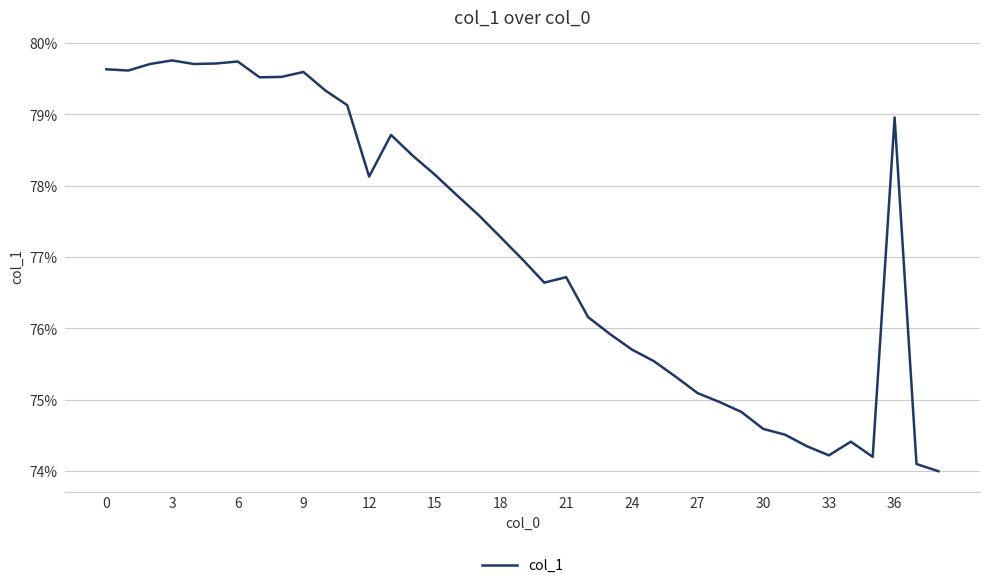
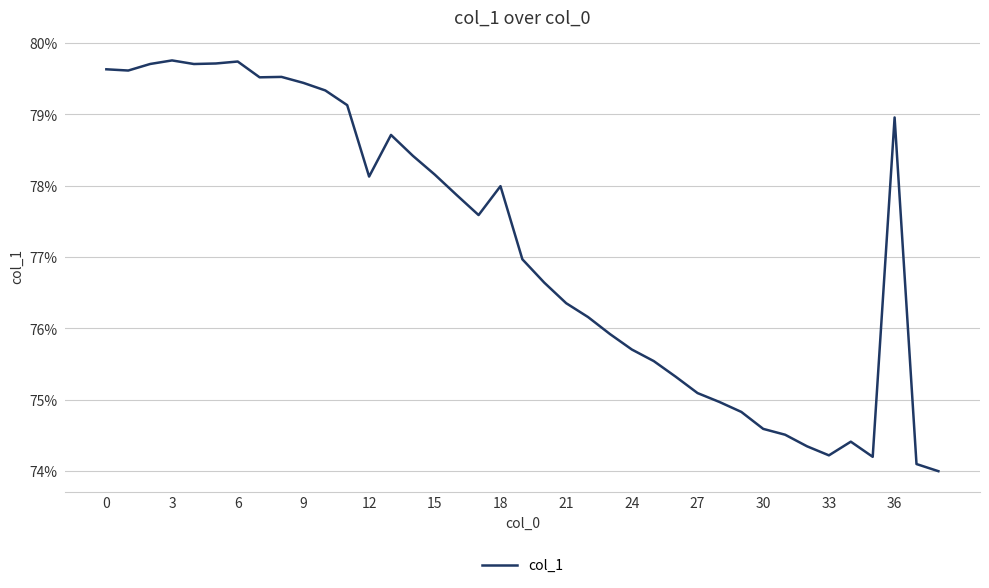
  {
    "0": "79.6%",
    "3": "79.8%",
    "6": "79.7%",
-   "9": "79.6%",
+   "9": "79.4%",
    "12": "78.1%",
    "15": "78.2%",
-   "18": "77.3%",
-   "21": "76.7%",
+   "18": "78.0%",
+   "21": "76.4%",
    "24": "75.7%",
    "27": "75.1%",
    "30": "74.6%",
    "33": "74.2%",
    "36": "79.0%"
  }
